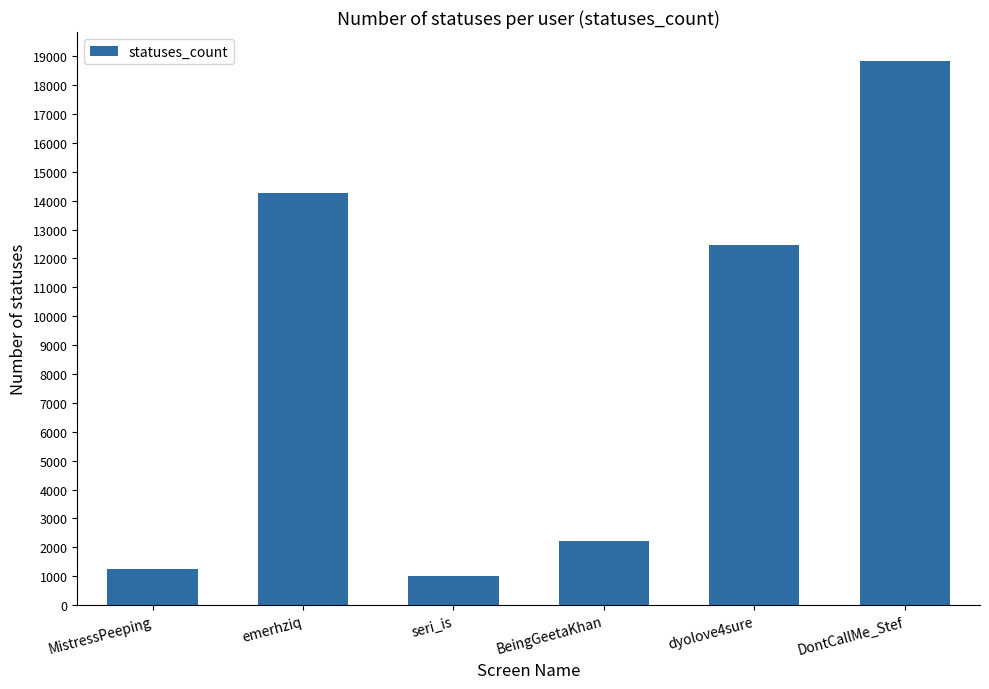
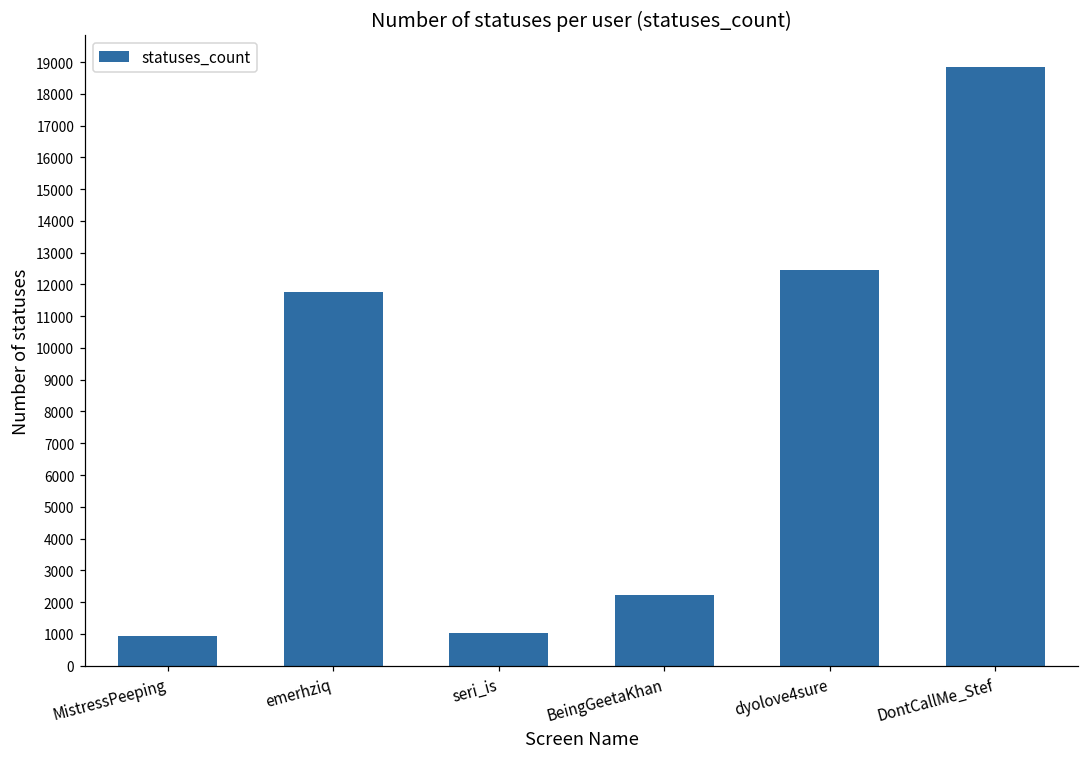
  {
-   "MistressPeeping": 1300,
-   "emerhziq": 14300,
+   "MistressPeeping": 900,
+   "emerhziq": 11800,
    "seri_is": 1000,
    "BeingGeetaKhan": 2200,
    "dyolove4sure": 12500,
    "DontCallMe_Stef": 18800
  }
